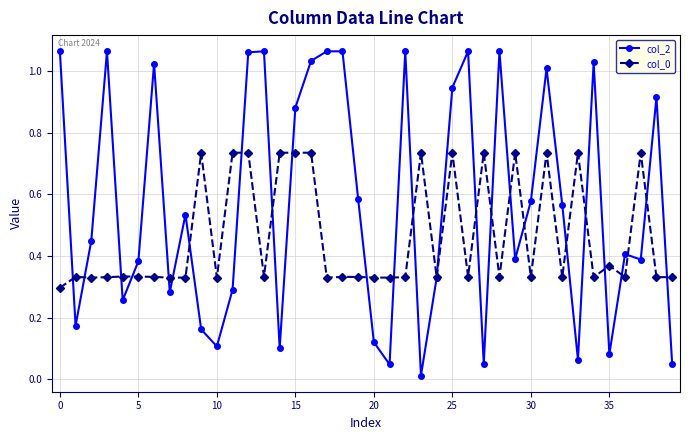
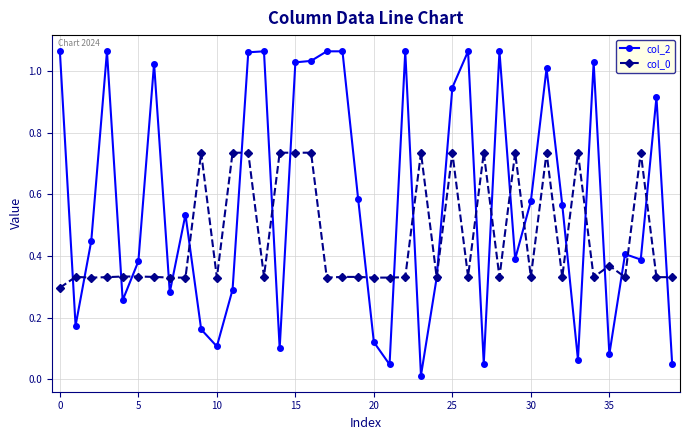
  {
    "col_2": {
      "5": 0.38,
      "10": 0.11,
-     "15": 0.88,
+     "15": 1.03,
      "20": 0.12,
      "25": 0.95,
      "30": 0.58,
      "35": 0.08
    },
    "col_0": {
      "0": 0.30,
      "5": 0.33,
      "10": 0.33,
      "15": 0.74,
      "20": 0.33,
      "25": 0.74,
      "30": 0.33,
      "35": 0.37
    }
  }
